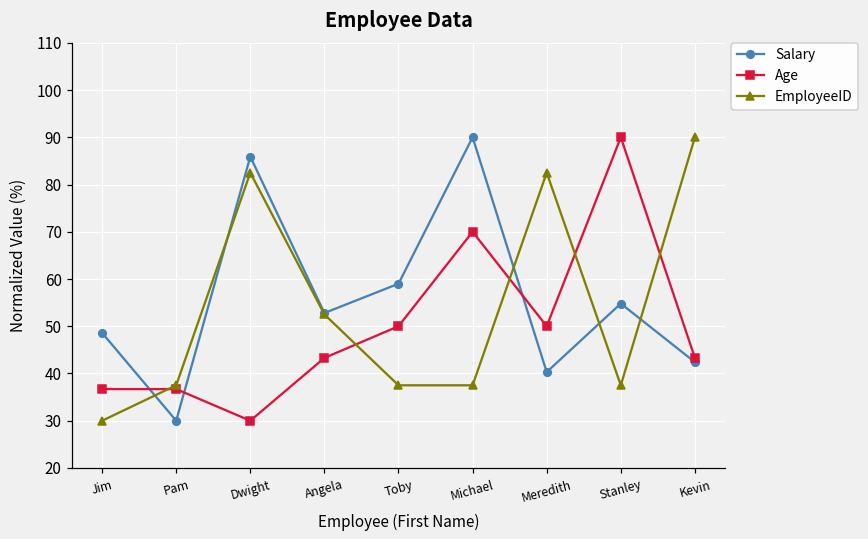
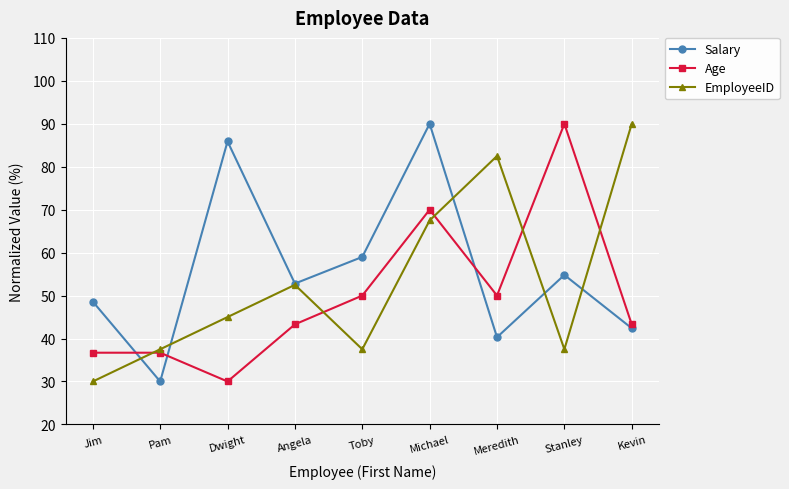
  {
    "Salary": {
      "Jim": 49,
      "Pam": 30,
      "Dwight": 86,
      "Toby": 59,
      "Michael": 90,
      "Meredith": 40,
      "Stanley": 55,
      "Kevin": 42
    },
    "Age": {
      "Jim": 37,
      "Pam": 37,
      "Dwight": 30,
      "Angela": 43,
      "Toby": 50,
      "Michael": 70,
      "Meredith": 50,
      "Stanley": 90,
      "Kevin": 43
    },
    "EmployeeID": {
      "Jim": 30,
      "Pam": 38,
-     "Dwight": 83,
+     "Dwight": 45,
      "Toby": 38,
-     "Michael": 38,
+     "Michael": 68,
      "Meredith": 83,
      "Stanley": 38,
      "Kevin": 90
    }
  }
